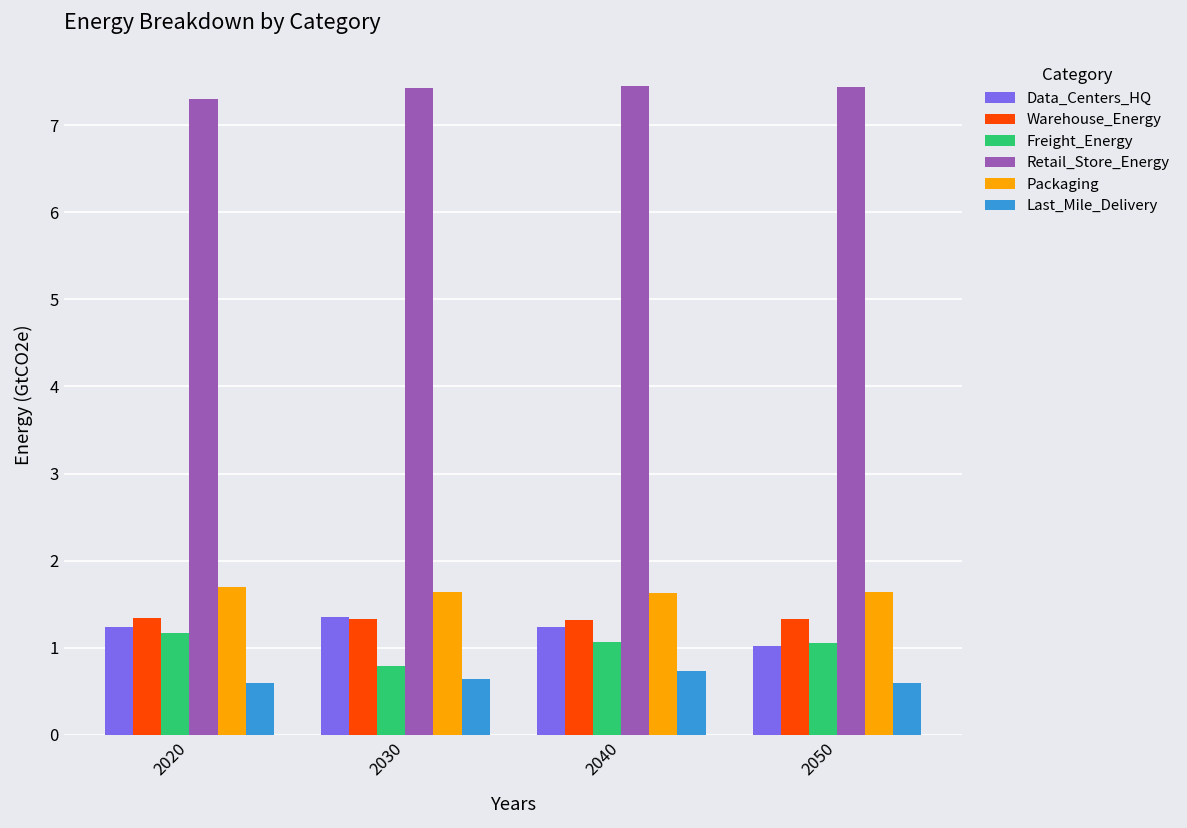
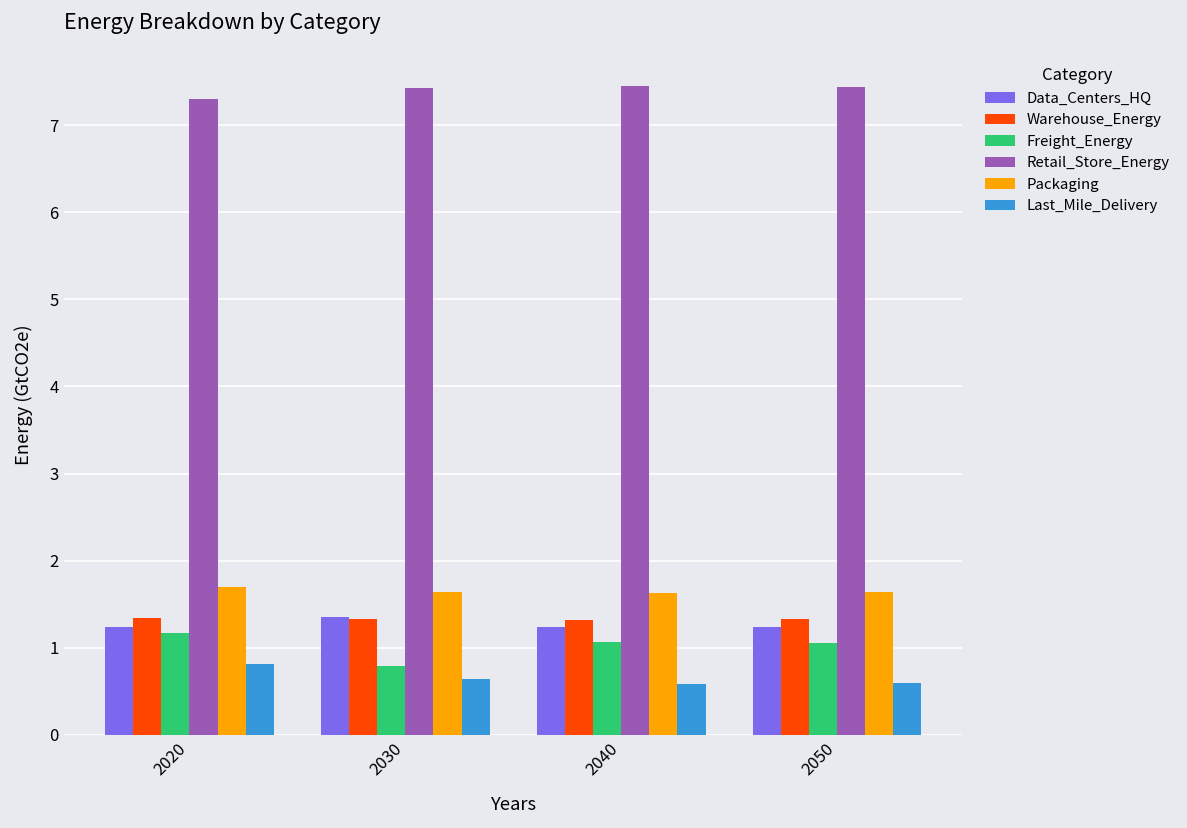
  {
    "Data_Centers_HQ": {
      "2020": 1.2,
      "2030": 1.4,
      "2040": 1.2,
-     "2050": 1.0
+     "2050": 1.2
    },
    "Warehouse_Energy": {
      "2020": 1.3,
      "2030": 1.3,
      "2040": 1.3,
      "2050": 1.3
    },
    "Freight_Energy": {
      "2020": 1.2,
      "2030": 0.8,
      "2040": 1.1,
      "2050": 1.1
    },
    "Retail_Store_Energy": {
      "2020": 7.3,
      "2030": 7.4,
      "2040": 7.4,
      "2050": 7.4
    },
    "Packaging": {
      "2020": 1.7,
      "2030": 1.6,
      "2040": 1.6,
      "2050": 1.6
    },
    "Last_Mile_Delivery": {
-     "2020": 0.6,
+     "2020": 0.8,
      "2030": 0.6,
-     "2040": 0.7,
+     "2040": 0.6,
      "2050": 0.6
    }
  }
